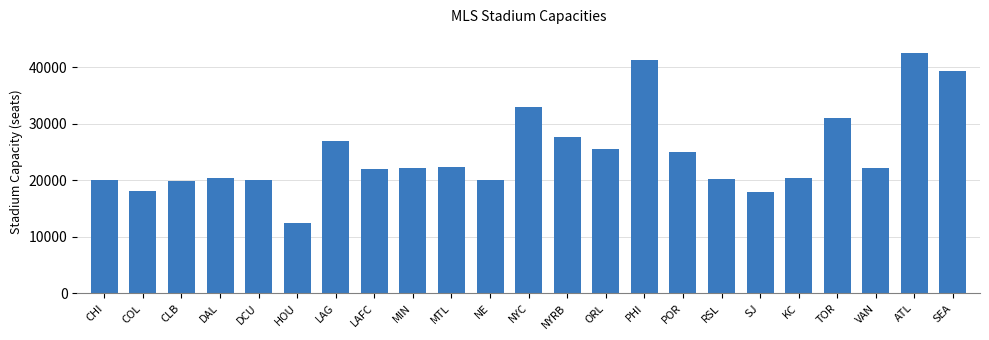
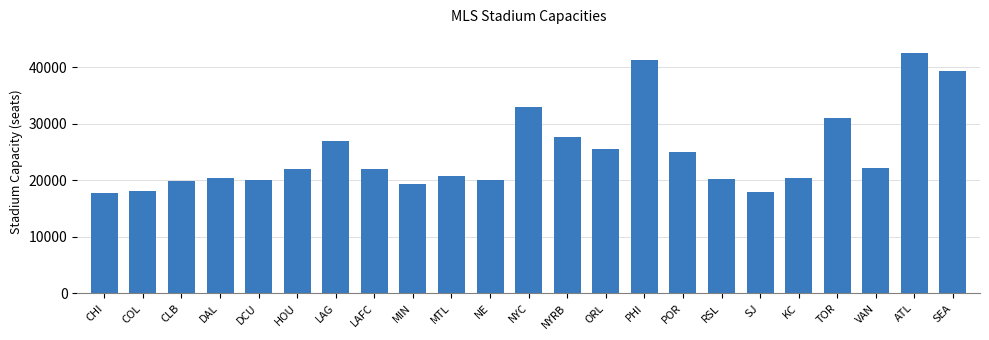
  {
-   "CHI": 20000,
+   "CHI": 18000,
    "COL": 18000,
    "CLB": 20000,
    "DAL": 21000,
    "DCU": 20000,
-   "HOU": 13000,
+   "HOU": 22000,
    "LAG": 27000,
    "LAFC": 22000,
-   "MIN": 22000,
-   "MTL": 22000,
+   "MIN": 19000,
+   "MTL": 21000,
    "NE": 20000,
    "NYC": 33000,
    "NYRB": 28000,
    "ORL": 26000,
    "PHI": 41000,
    "POR": 25000,
    "RSL": 20000,
    "SJ": 18000,
    "KC": 20000,
    "TOR": 31000,
    "VAN": 22000,
    "ATL": 43000,
    "SEA": 39000
  }
